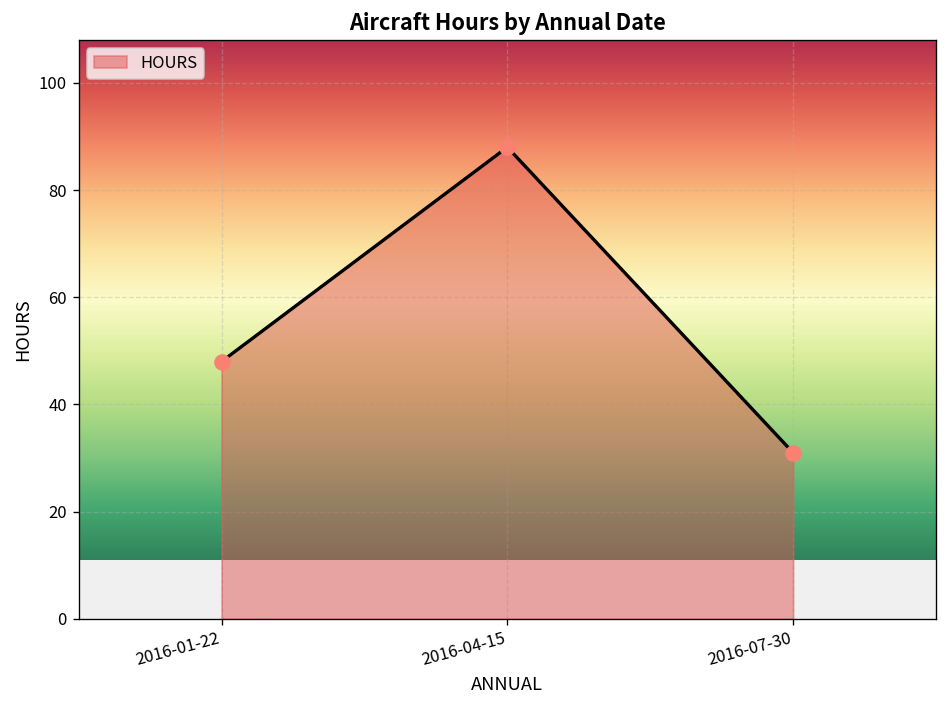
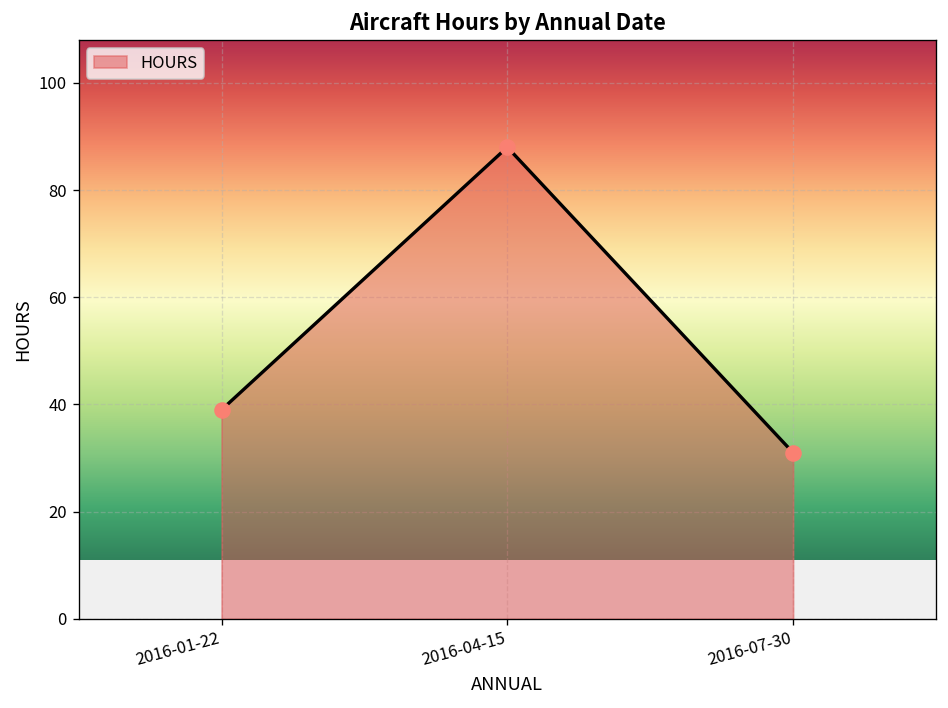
  {
-   "2016-01-22": 48,
+   "2016-01-22": 39,
    "2016-04-15": 88,
    "2016-07-30": 31
  }
